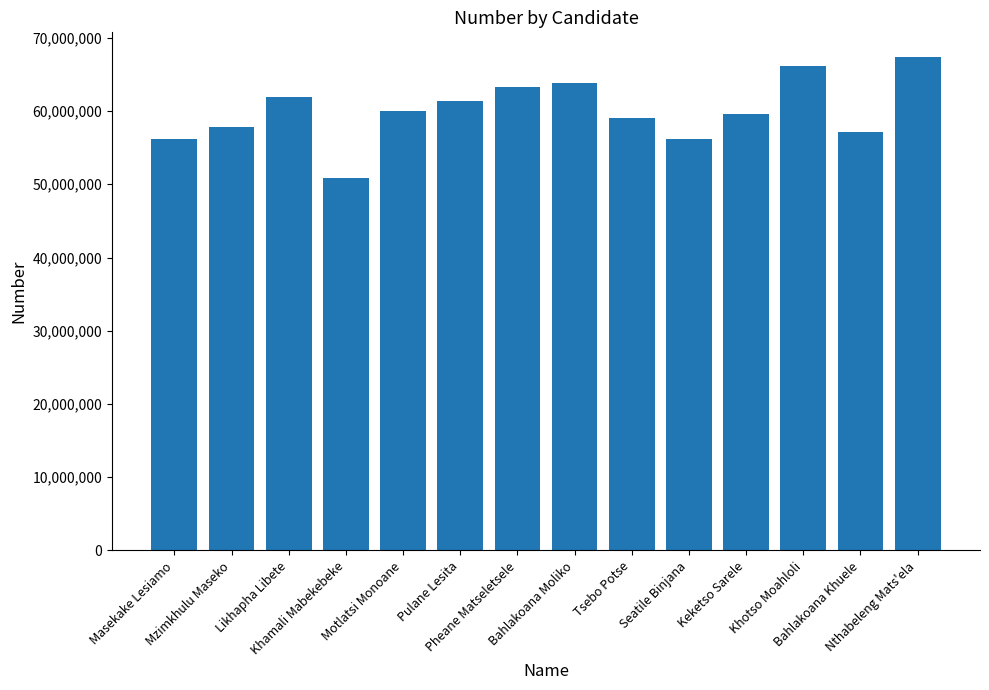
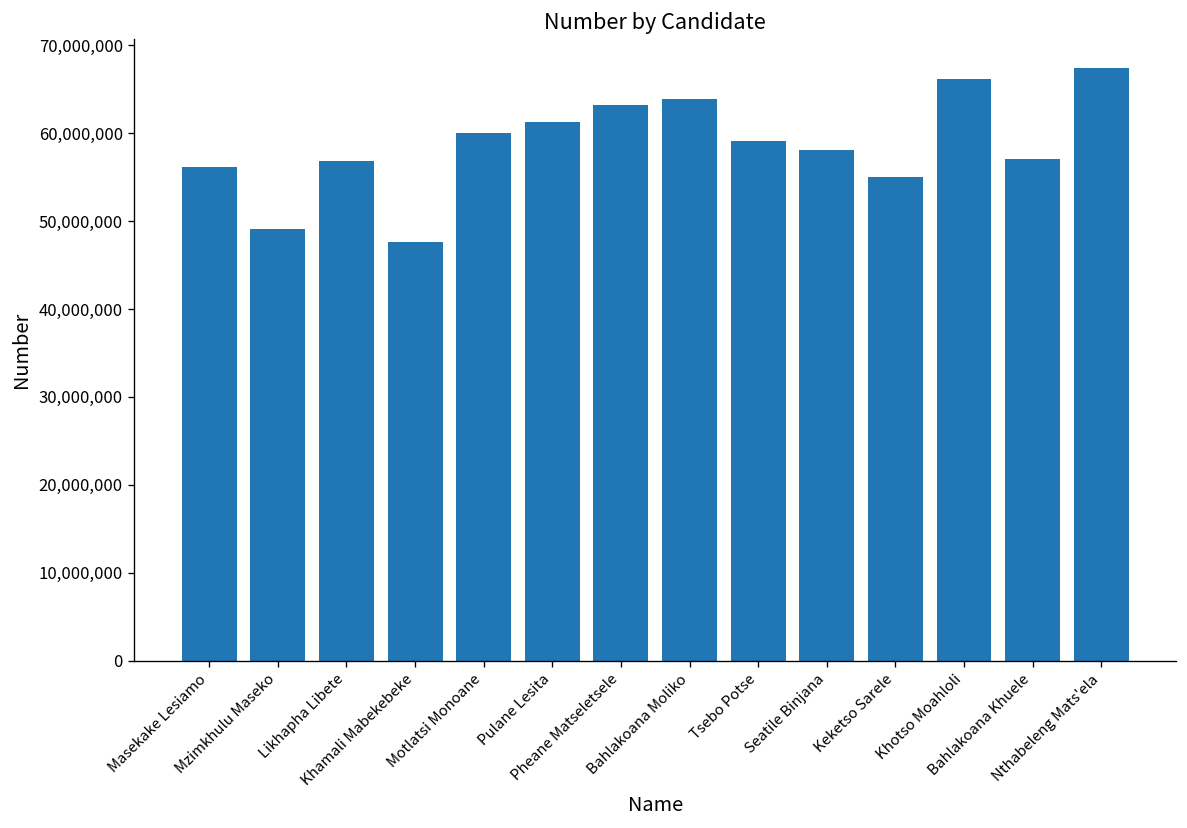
  {
    "Masekake Lesiamo": "56,000,000",
-   "Mzimkhulu Maseko": "58,000,000",
-   "Likhapha Libete": "62,000,000",
-   "Khamali Mabekebeke": "51,000,000",
+   "Mzimkhulu Maseko": "49,000,000",
+   "Likhapha Libete": "57,000,000",
+   "Khamali Mabekebeke": "48,000,000",
    "Motlatsi Monoane": "60,000,000",
    "Pulane Lesita": "61,000,000",
    "Pheane Matseletsele": "63,000,000",
    "Bahlakoana Moliko": "64,000,000",
    "Tsebo Potse": "59,000,000",
-   "Seatile Binjana": "56,000,000",
-   "Keketso Sarele": "60,000,000",
+   "Seatile Binjana": "58,000,000",
+   "Keketso Sarele": "55,000,000",
    "Khotso Moahloli": "66,000,000",
    "Bahlakoana Khuele": "57,000,000",
    "Nthabeleng Mats'ela": "67,000,000"
  }
